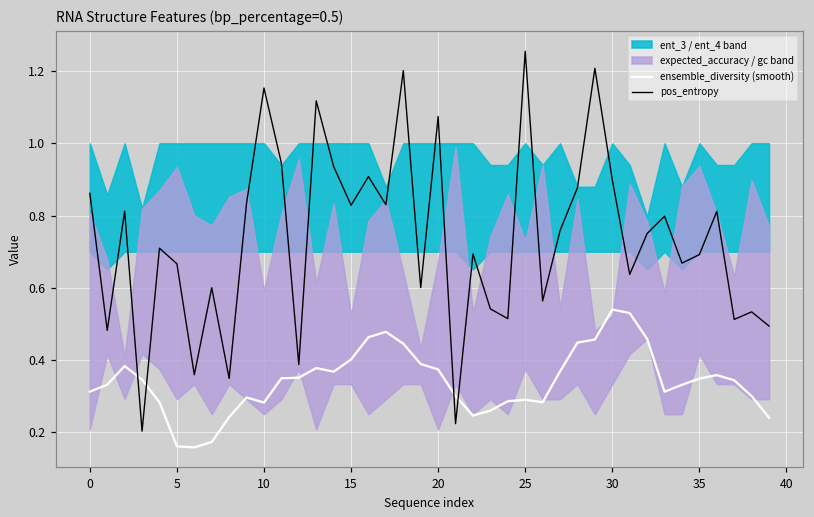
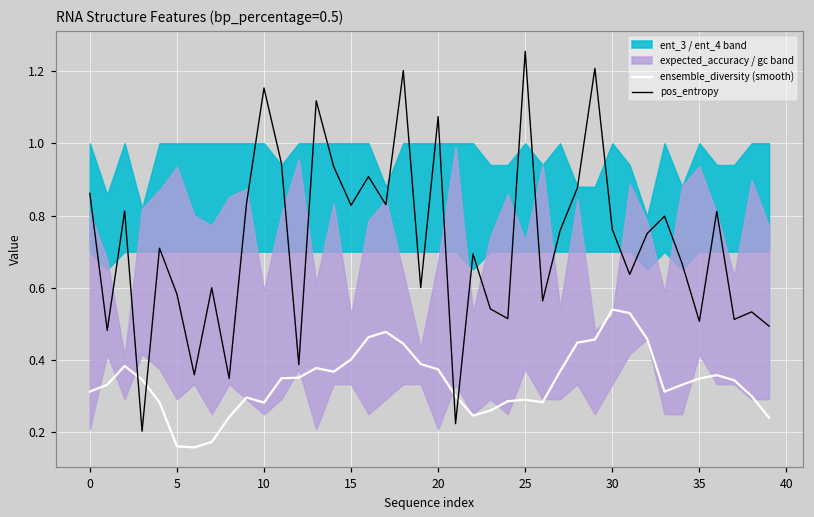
  {
    "ensemble_diversity (smooth)": {
      "0": 0.31,
      "5": 0.16,
      "10": 0.28,
      "15": 0.40,
      "20": 0.37,
      "25": 0.29,
      "30": 0.54,
      "35": 0.35
    },
    "pos_entropy": {
      "0": 0.86,
-     "5": 0.67,
+     "5": 0.58,
      "10": 1.15,
      "15": 0.83,
      "20": 1.07,
      "25": 1.25,
-     "30": 0.90,
-     "35": 0.69
+     "30": 0.76,
+     "35": 0.51
    }
  }
